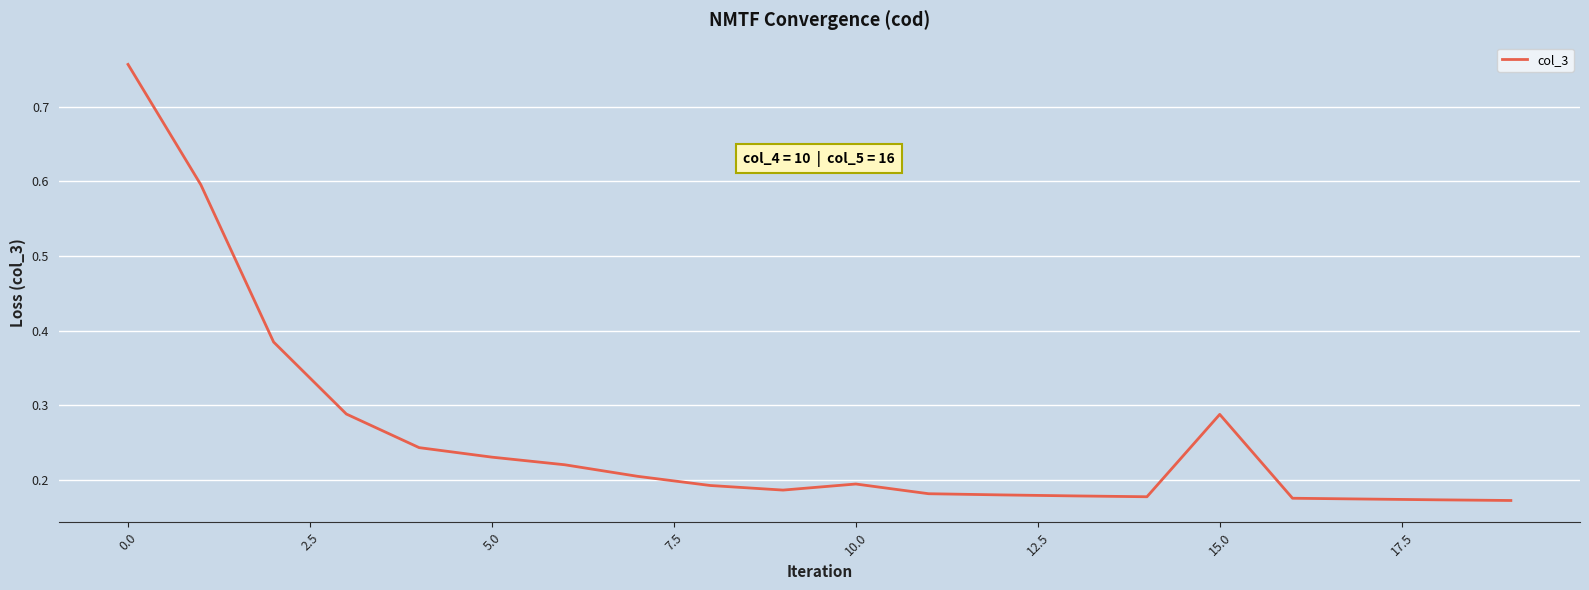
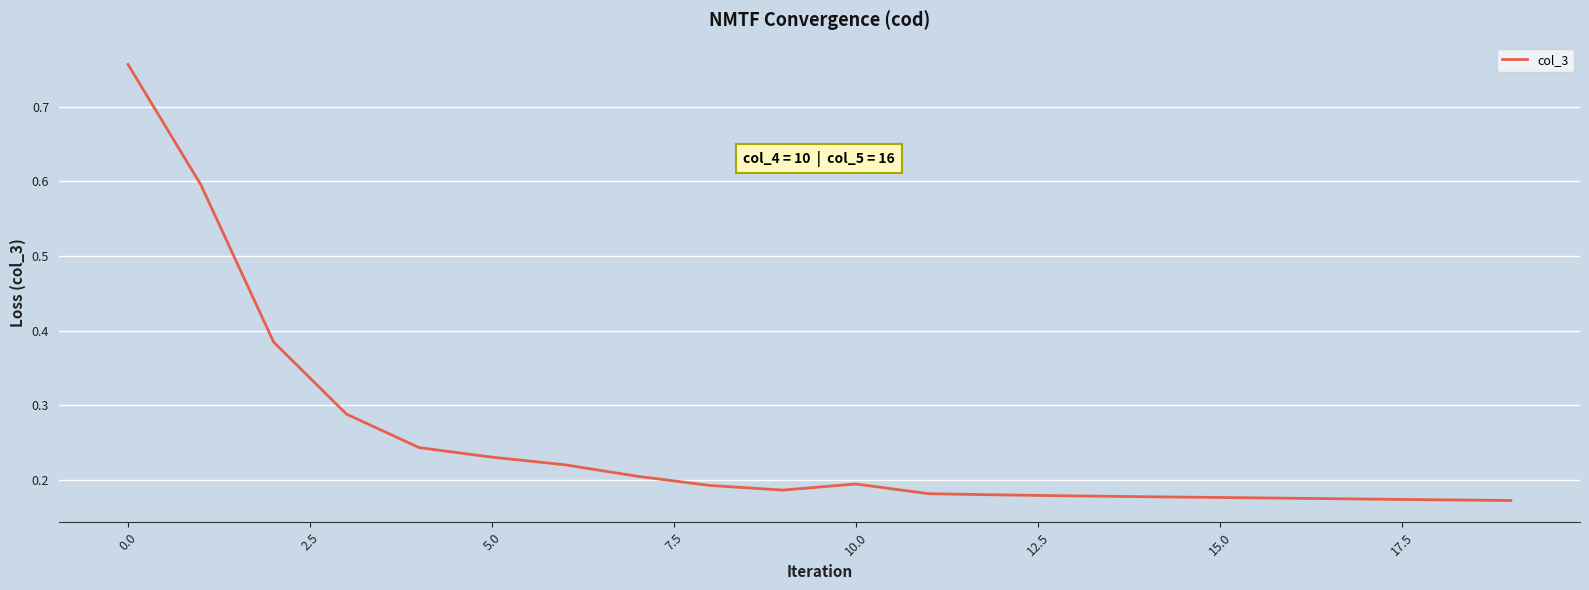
  {
    "0.0": 0.76,
    "5.0": 0.23,
    "10.0": 0.19,
-   "15.0": 0.29
+   "15.0": 0.18
  }
